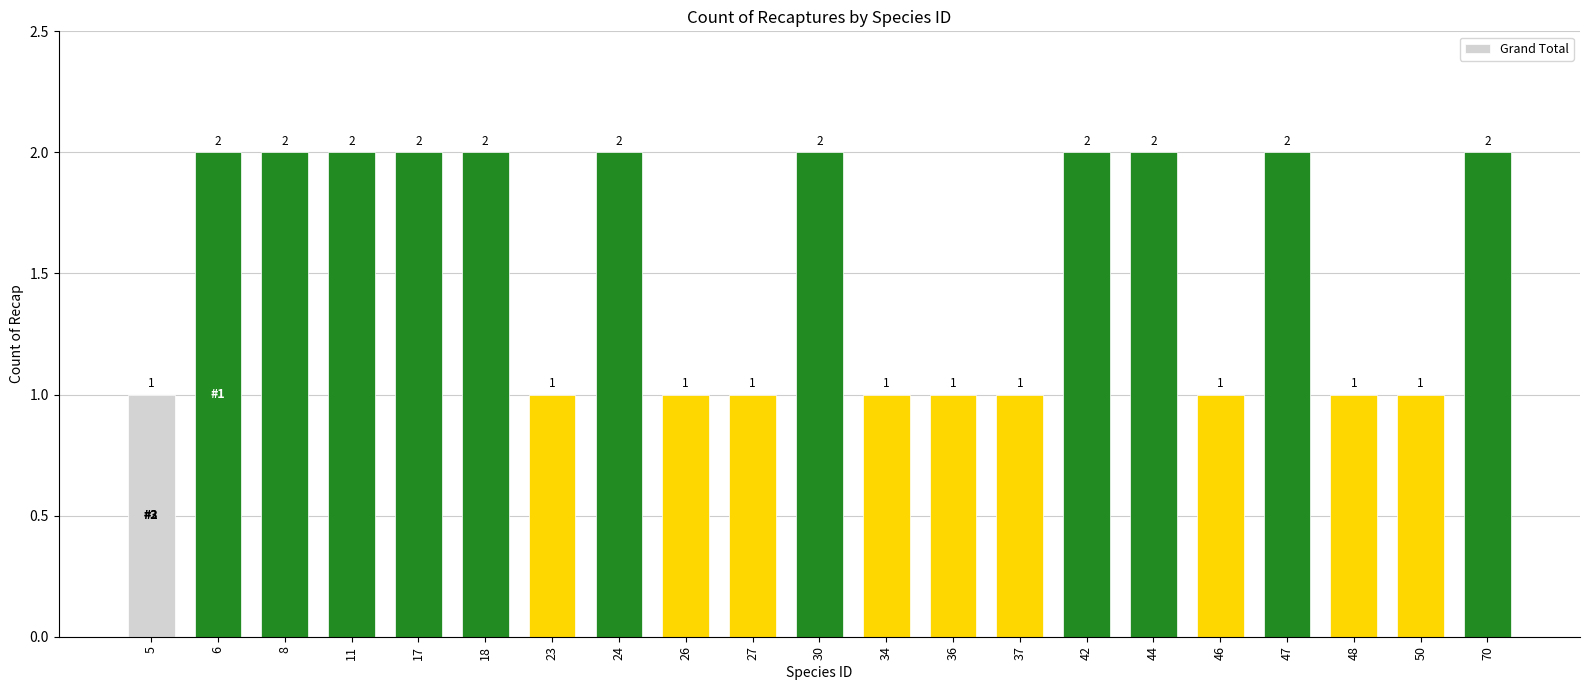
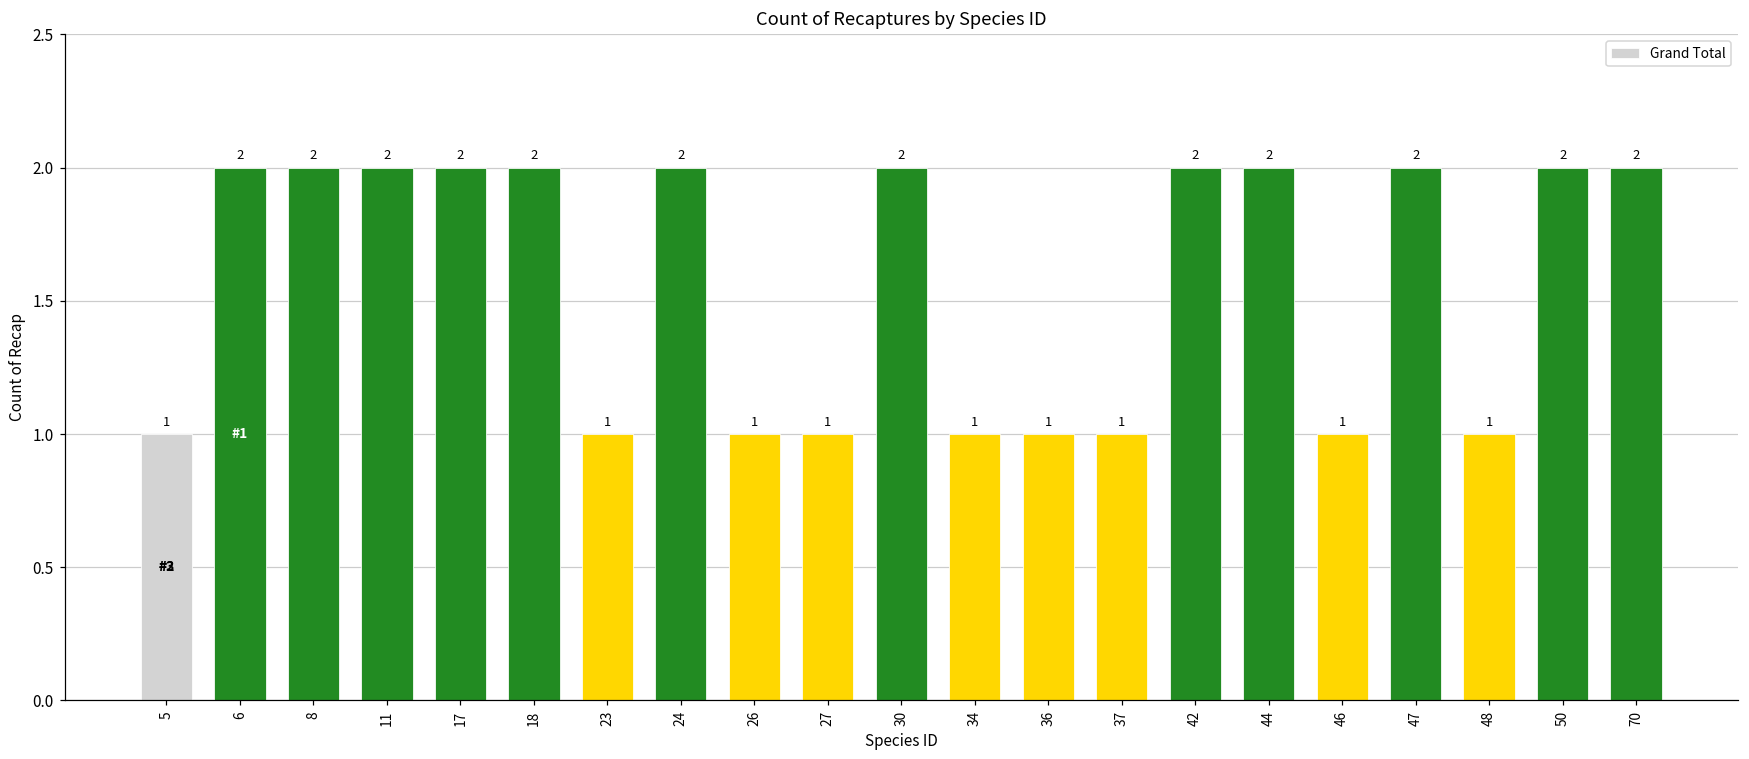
  {
    "5": 1,
    "6": 2,
    "8": 2,
    "11": 2,
    "17": 2,
    "18": 2,
    "23": 1,
    "24": 2,
    "26": 1,
    "27": 1,
    "30": 2,
    "34": 1,
    "36": 1,
    "37": 1,
    "42": 2,
    "44": 2,
    "46": 1,
    "47": 2,
    "48": 1,
-   "50": 1,
+   "50": 2,
    "70": 2
  }
